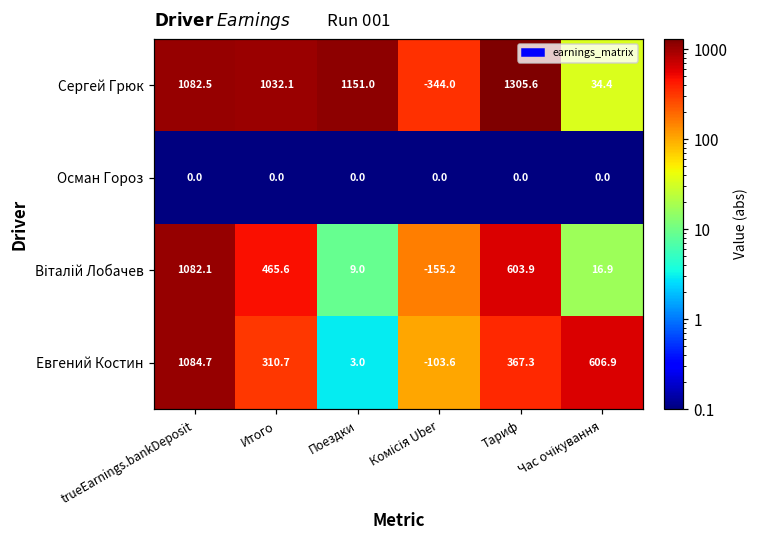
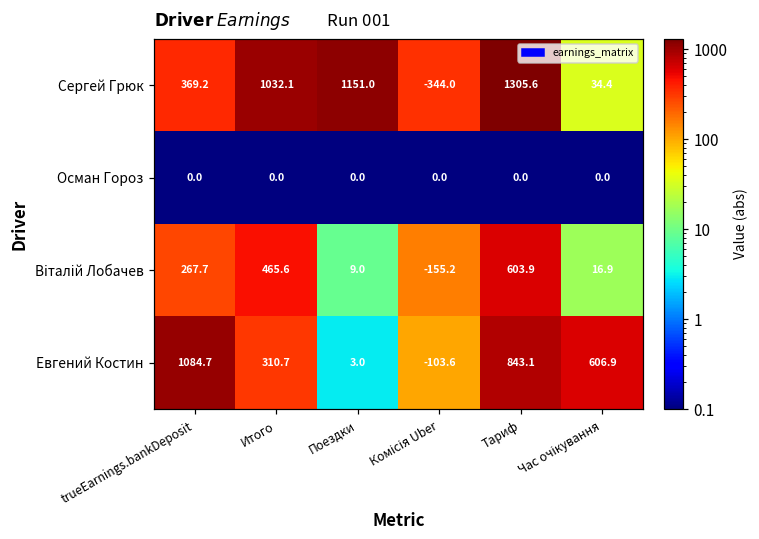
  {
    "Сергей Грюк": {
-     "trueEarnings.bankDeposit": 1082.5,
+     "trueEarnings.bankDeposit": 369.2,
      "Итого": 1032.1,
      "Поездки": 1151.0,
      "Комісія Uber": -344.0,
      "Тариф": 1305.6,
      "Час очікування": 34.4
    },
    "Осман Гороз": {
      "trueEarnings.bankDeposit": 0.0,
      "Итого": 0.0,
      "Поездки": 0.0,
      "Комісія Uber": 0.0,
      "Тариф": 0.0,
      "Час очікування": 0.0
    },
    "Віталій Лобачев": {
-     "trueEarnings.bankDeposit": 1082.1,
+     "trueEarnings.bankDeposit": 267.7,
      "Итого": 465.6,
      "Поездки": 9.0,
      "Комісія Uber": -155.2,
      "Тариф": 603.9,
      "Час очікування": 16.9
    },
    "Евгений Костин": {
      "trueEarnings.bankDeposit": 1084.7,
      "Итого": 310.7,
      "Поездки": 3.0,
      "Комісія Uber": -103.6,
-     "Тариф": 367.3,
+     "Тариф": 843.1,
      "Час очікування": 606.9
    }
  }
